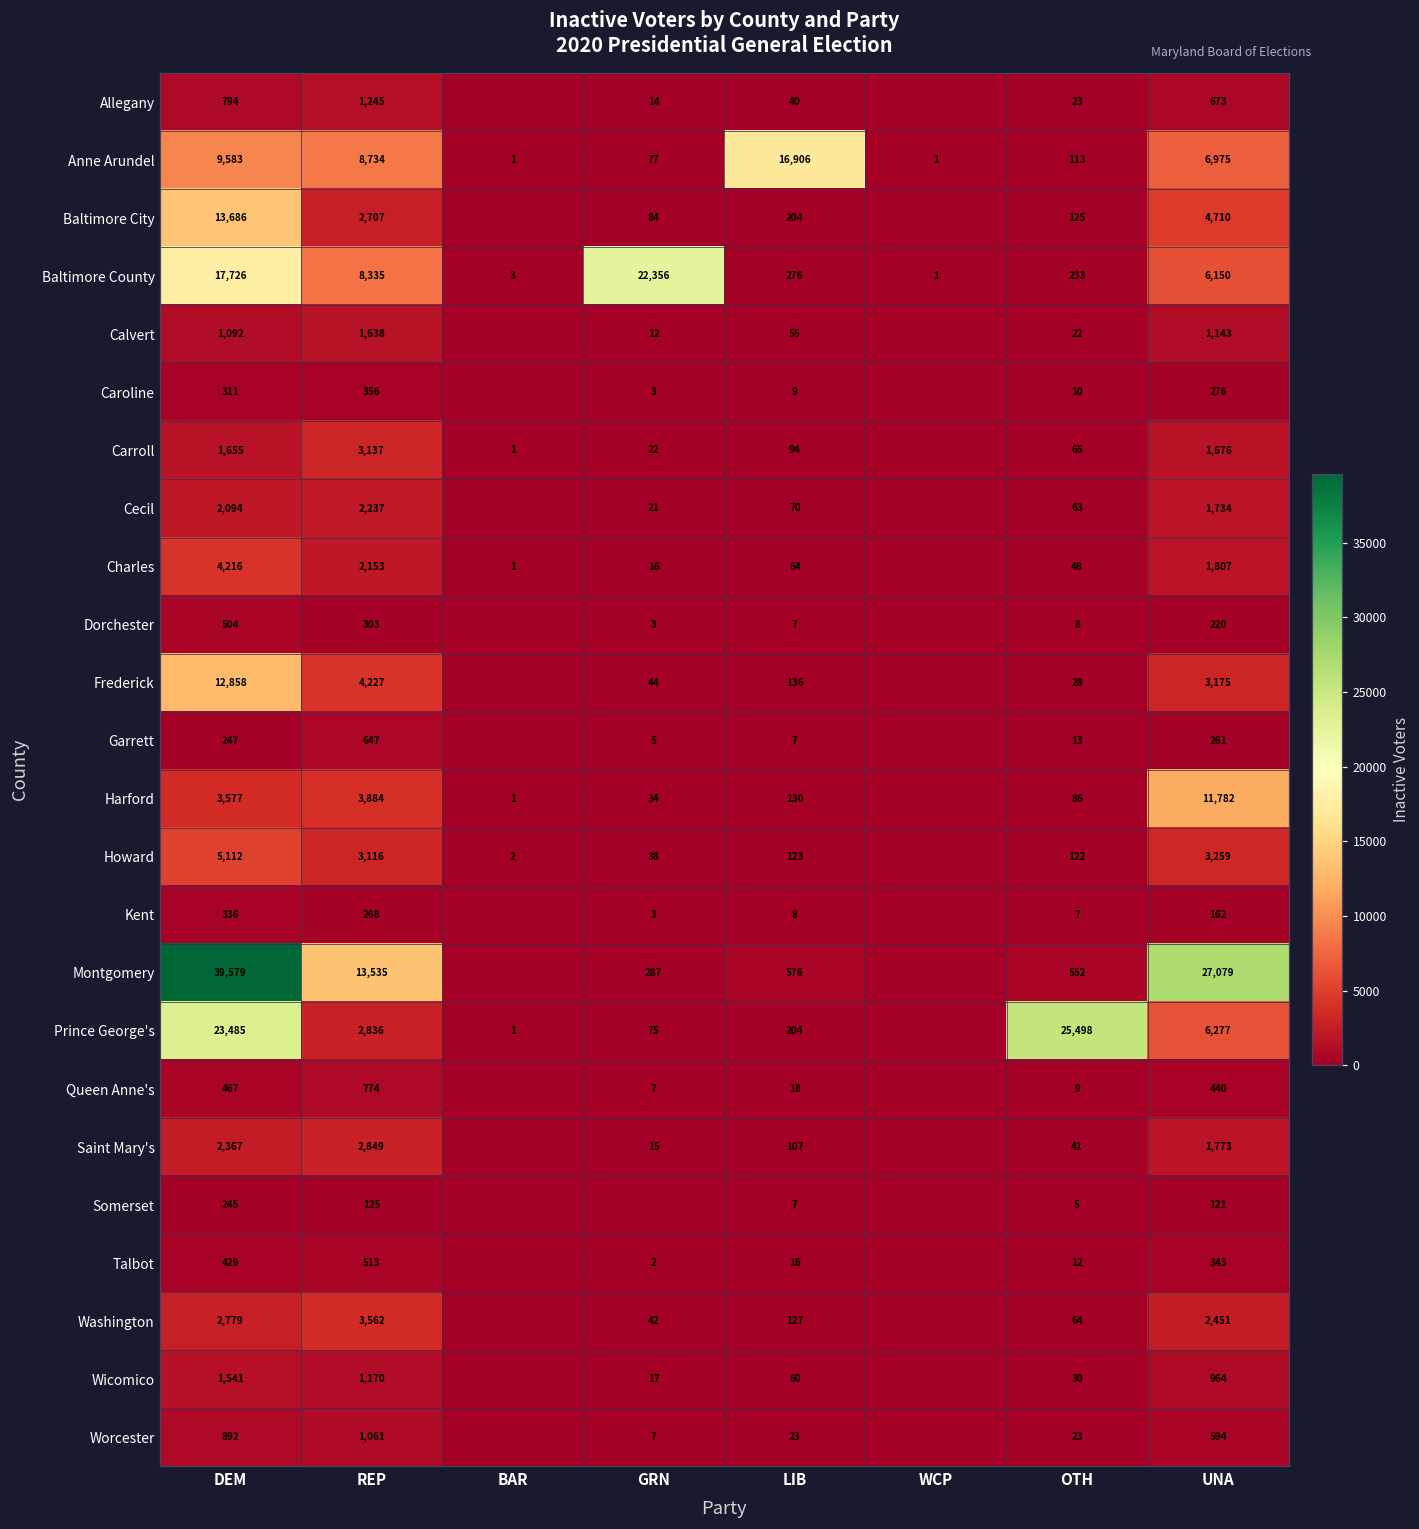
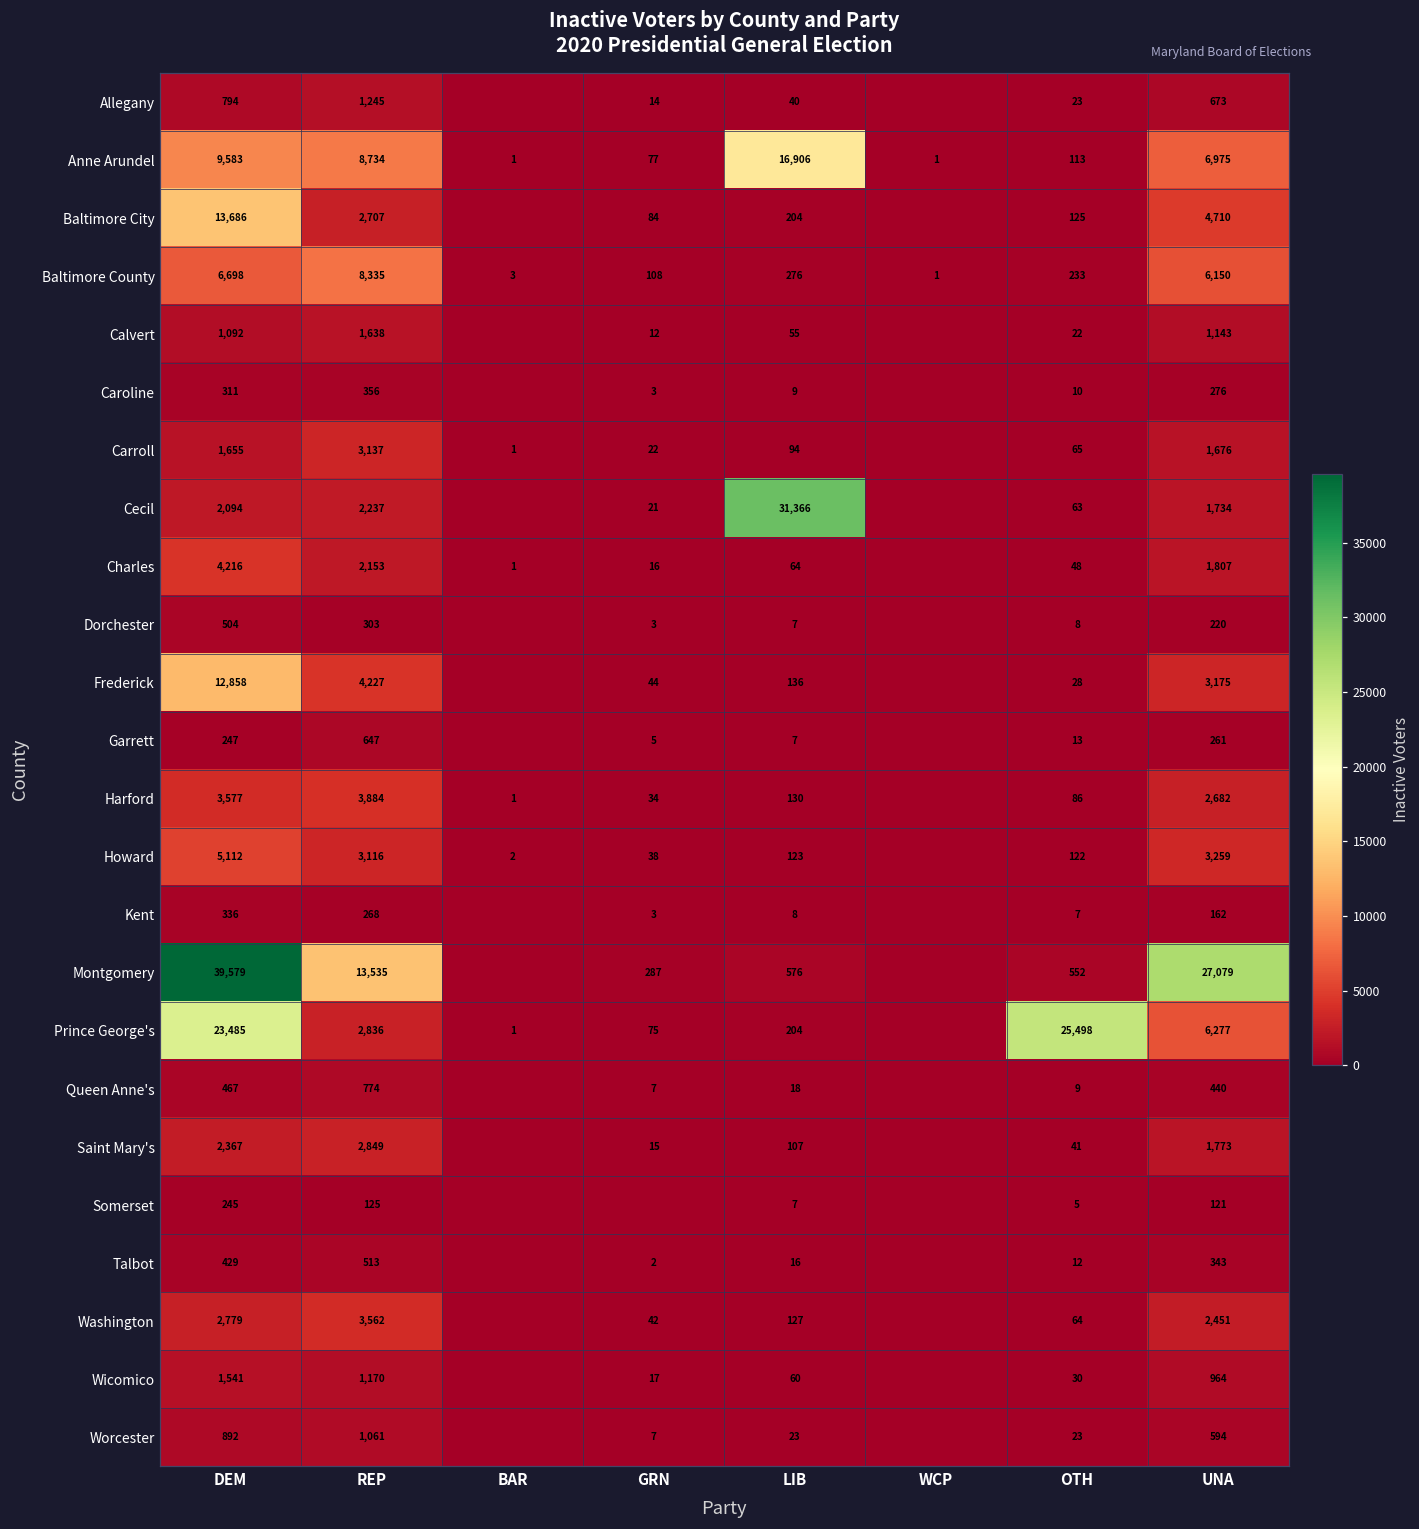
  {
    "Allegany": {
      "DEM": "794",
      "REP": "1,245",
      "GRN": "14",
      "LIB": "40",
      "OTH": "23",
      "UNA": "673"
    },
    "Anne Arundel": {
      "DEM": "9,583",
      "REP": "8,734",
      "BAR": "1",
      "GRN": "77",
      "LIB": "16,906",
      "WCP": "1",
      "OTH": "113",
      "UNA": "6,975"
    },
    "Baltimore City": {
      "DEM": "13,686",
      "REP": "2,707",
      "GRN": "84",
      "LIB": "204",
      "OTH": "125",
      "UNA": "4,710"
    },
    "Baltimore County": {
-     "DEM": "17,726",
+     "DEM": "6,698",
      "REP": "8,335",
      "BAR": "3",
-     "GRN": "22,356",
+     "GRN": "108",
      "LIB": "276",
      "WCP": "1",
      "OTH": "233",
      "UNA": "6,150"
    },
    "Calvert": {
      "DEM": "1,092",
      "REP": "1,638",
      "GRN": "12",
      "LIB": "55",
      "OTH": "22",
      "UNA": "1,143"
    },
    "Caroline": {
      "DEM": "311",
      "REP": "356",
      "GRN": "3",
      "LIB": "9",
      "OTH": "10",
      "UNA": "276"
    },
    "Carroll": {
      "DEM": "1,655",
      "REP": "3,137",
      "BAR": "1",
      "GRN": "22",
      "LIB": "94",
      "OTH": "65",
      "UNA": "1,676"
    },
    "Cecil": {
      "DEM": "2,094",
      "REP": "2,237",
      "GRN": "21",
-     "LIB": "70",
+     "LIB": "31,366",
      "OTH": "63",
      "UNA": "1,734"
    },
    "Charles": {
      "DEM": "4,216",
      "REP": "2,153",
      "BAR": "1",
      "GRN": "16",
      "LIB": "64",
      "OTH": "48",
      "UNA": "1,807"
    },
    "Dorchester": {
      "DEM": "504",
      "REP": "303",
      "GRN": "3",
      "LIB": "7",
      "OTH": "8",
      "UNA": "220"
    },
    "Frederick": {
      "DEM": "12,858",
      "REP": "4,227",
      "GRN": "44",
      "LIB": "136",
      "OTH": "28",
      "UNA": "3,175"
    },
    "Garrett": {
      "DEM": "247",
      "REP": "647",
      "GRN": "5",
      "LIB": "7",
      "OTH": "13",
      "UNA": "261"
    },
    "Harford": {
      "DEM": "3,577",
      "REP": "3,884",
      "BAR": "1",
      "GRN": "34",
      "LIB": "130",
      "OTH": "86",
-     "UNA": "11,782"
+     "UNA": "2,682"
    },
    "Howard": {
      "DEM": "5,112",
      "REP": "3,116",
      "BAR": "2",
      "GRN": "38",
      "LIB": "123",
      "OTH": "122",
      "UNA": "3,259"
    },
    "Kent": {
      "DEM": "336",
      "REP": "268",
      "GRN": "3",
      "LIB": "8",
      "OTH": "7",
      "UNA": "162"
    },
    "Montgomery": {
      "DEM": "39,579",
      "REP": "13,535",
      "GRN": "287",
      "LIB": "576",
      "OTH": "552",
      "UNA": "27,079"
    },
    "Prince George's": {
      "DEM": "23,485",
      "REP": "2,836",
      "BAR": "1",
      "GRN": "75",
      "LIB": "204",
      "OTH": "25,498",
      "UNA": "6,277"
    },
    "Queen Anne's": {
      "DEM": "467",
      "REP": "774",
      "GRN": "7",
      "LIB": "18",
      "OTH": "9",
      "UNA": "440"
    },
    "Saint Mary's": {
      "DEM": "2,367",
      "REP": "2,849",
      "GRN": "15",
      "LIB": "107",
      "OTH": "41",
      "UNA": "1,773"
    },
    "Somerset": {
      "DEM": "245",
      "REP": "125",
      "LIB": "7",
      "OTH": "5",
      "UNA": "121"
    },
    "Talbot": {
      "DEM": "429",
      "REP": "513",
      "GRN": "2",
      "LIB": "16",
      "OTH": "12",
      "UNA": "343"
    },
    "Washington": {
      "DEM": "2,779",
      "REP": "3,562",
      "GRN": "42",
      "LIB": "127",
      "OTH": "64",
      "UNA": "2,451"
    },
    "Wicomico": {
      "DEM": "1,541",
      "REP": "1,170",
      "GRN": "17",
      "LIB": "60",
      "OTH": "30",
      "UNA": "964"
    },
    "Worcester": {
      "DEM": "892",
      "REP": "1,061",
      "GRN": "7",
      "LIB": "23",
      "OTH": "23",
      "UNA": "594"
    }
  }
